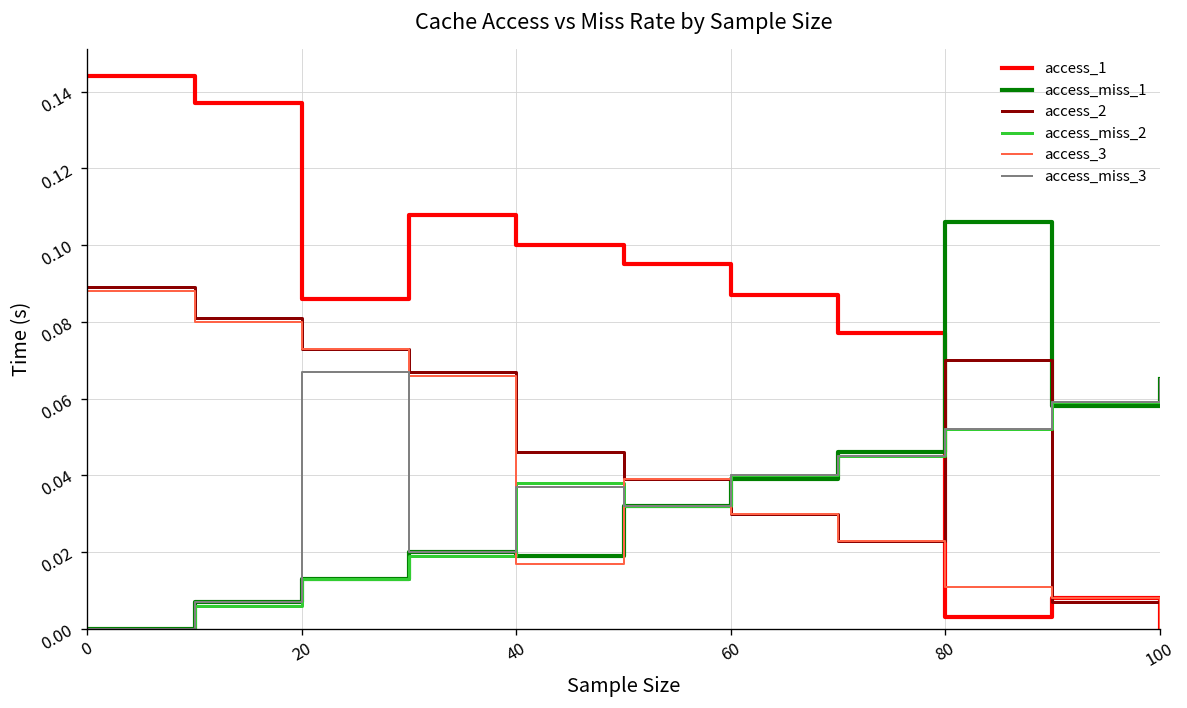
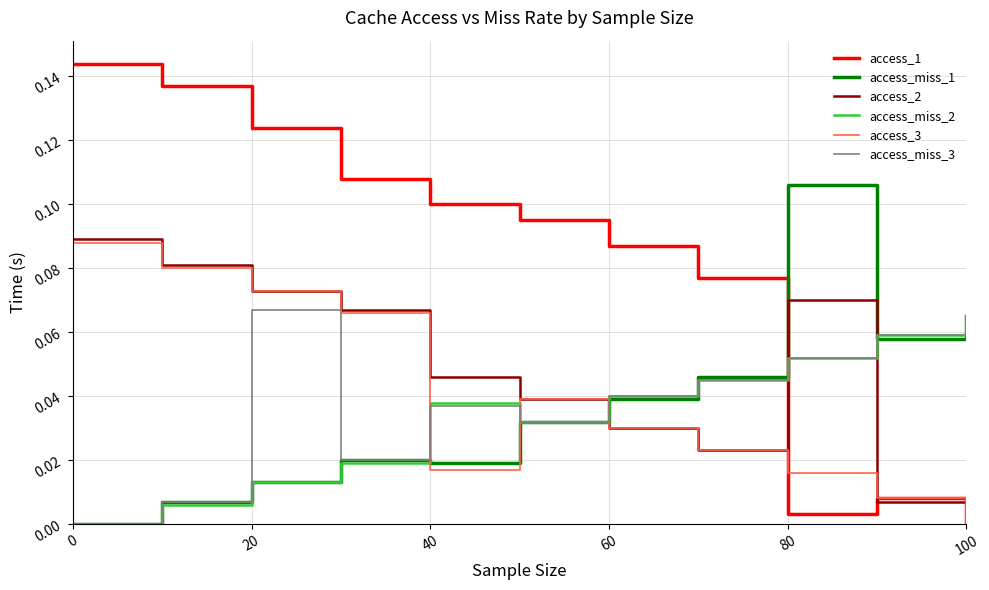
  {
    "access_1": {
      "0": 0.144,
-     "20": 0.086,
+     "20": 0.124,
      "40": 0.100,
      "60": 0.087,
      "80": 0.003
    },
    "access_miss_1": {
      "40": 0.019,
      "60": 0.039,
      "80": 0.106
    },
    "access_2": {
      "0": 0.089,
      "40": 0.046,
      "80": 0.070
    },
    "access_miss_2": {
      "40": 0.038
    },
    "access_3": {
      "0": 0.088,
      "40": 0.017,
-     "80": 0.011
+     "80": 0.016
    },
    "access_miss_3": {
      "20": 0.067,
      "40": 0.037
    }
  }
